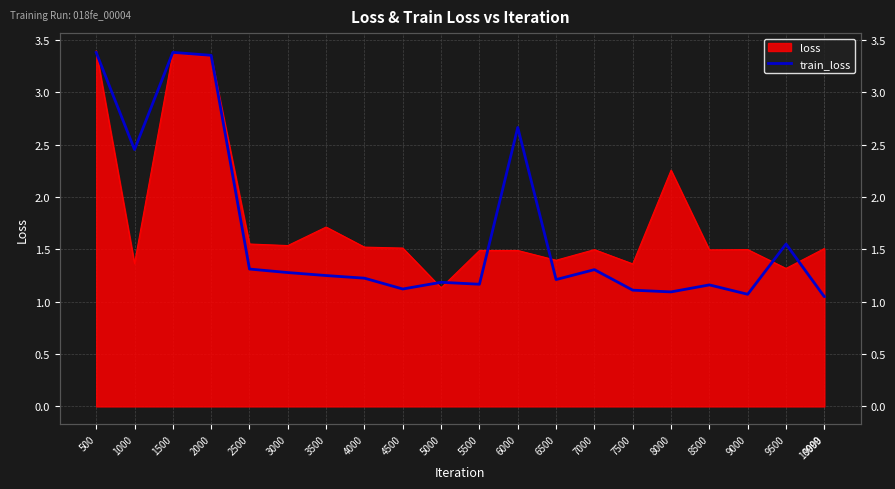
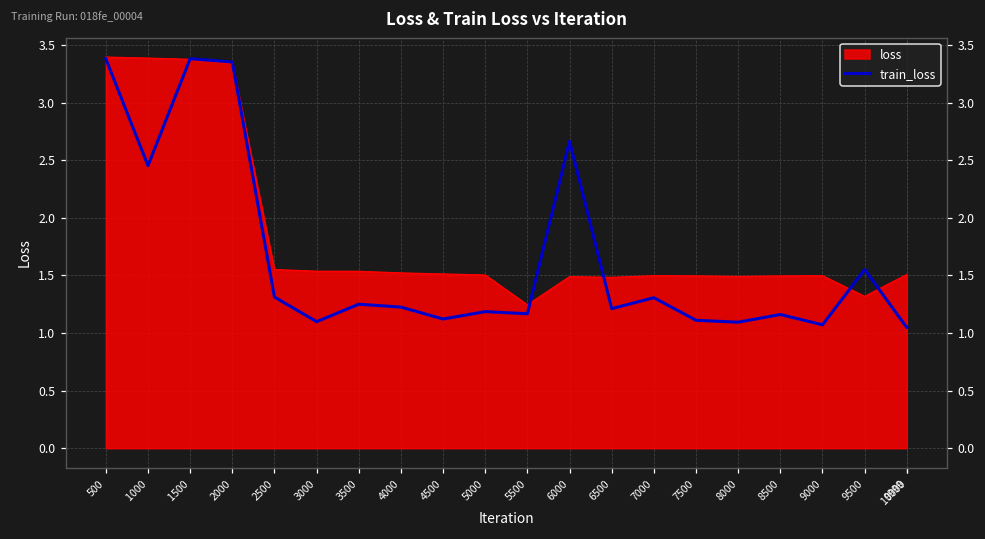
  {
    "loss": {
-     "1000": 1.37,
+     "1000": 3.39,
      "2500": 1.55,
      "3000": 1.54,
-     "3500": 1.71,
+     "3500": 1.54,
      "4000": 1.52,
      "4500": 1.51,
-     "5000": 1.13,
-     "5500": 1.49,
+     "5000": 1.50,
+     "5500": 1.24,
      "6000": 1.49,
-     "6500": 1.40,
+     "6500": 1.48,
      "7000": 1.50,
-     "7500": 1.36,
-     "8000": 2.26,
+     "7500": 1.50,
+     "8000": 1.49,
      "8500": 1.50,
      "9000": 1.50,
      "9500": 1.32,
      "9999": 1.51,
      "10000": 1.50
    },
    "train_loss": {
      "1000": 2.45,
      "2500": 1.31,
-     "3000": 1.28,
+     "3000": 1.10,
      "3500": 1.25,
      "4000": 1.22,
      "4500": 1.12,
      "5000": 1.19,
      "5500": 1.17,
      "6000": 2.66,
      "6500": 1.21,
      "7000": 1.31,
      "7500": 1.11,
      "8000": 1.09,
      "8500": 1.16,
      "9000": 1.07,
      "9500": 1.55,
      "9999": 1.05,
      "10000": 1.05
    }
  }
